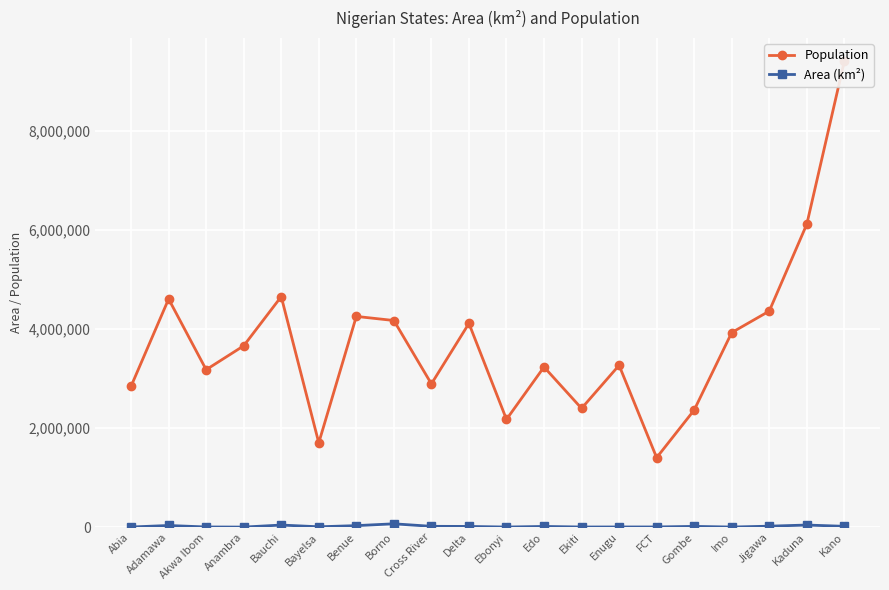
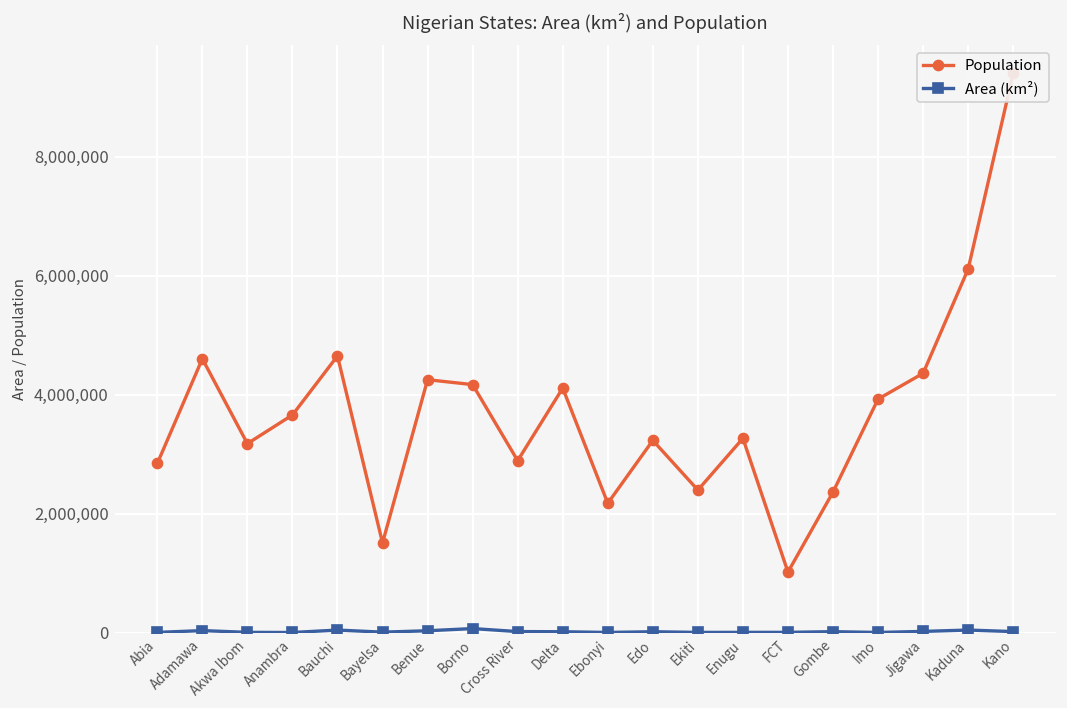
  {
    "Population": {
      "Abia": "2,800,000",
      "Adamawa": "4,600,000",
      "Akwa Ibom": "3,200,000",
      "Anambra": "3,700,000",
      "Bauchi": "4,700,000",
-     "Bayelsa": "1,700,000",
+     "Bayelsa": "1,500,000",
      "Benue": "4,300,000",
      "Borno": "4,200,000",
      "Cross River": "2,900,000",
      "Delta": "4,100,000",
      "Ebonyi": "2,200,000",
      "Edo": "3,200,000",
      "Ekiti": "2,400,000",
      "Enugu": "3,300,000",
-     "FCT": "1,400,000",
+     "FCT": "1,000,000",
      "Gombe": "2,400,000",
      "Imo": "3,900,000",
      "Jigawa": "4,400,000",
      "Kaduna": "6,100,000"
    },
    "Area (km²)": {
      "Abia": "0",
      "Adamawa": "0",
      "Akwa Ibom": "0",
      "Anambra": "0",
      "Bauchi": "0",
      "Bayelsa": "0",
      "Benue": "0",
      "Borno": "100,000",
      "Cross River": "0",
      "Delta": "0",
      "Ebonyi": "0",
      "Edo": "0",
      "Ekiti": "0",
      "Enugu": "0",
      "FCT": "0",
      "Gombe": "0",
      "Imo": "0",
      "Jigawa": "0",
      "Kaduna": "0",
      "Kano": "0"
    }
  }
